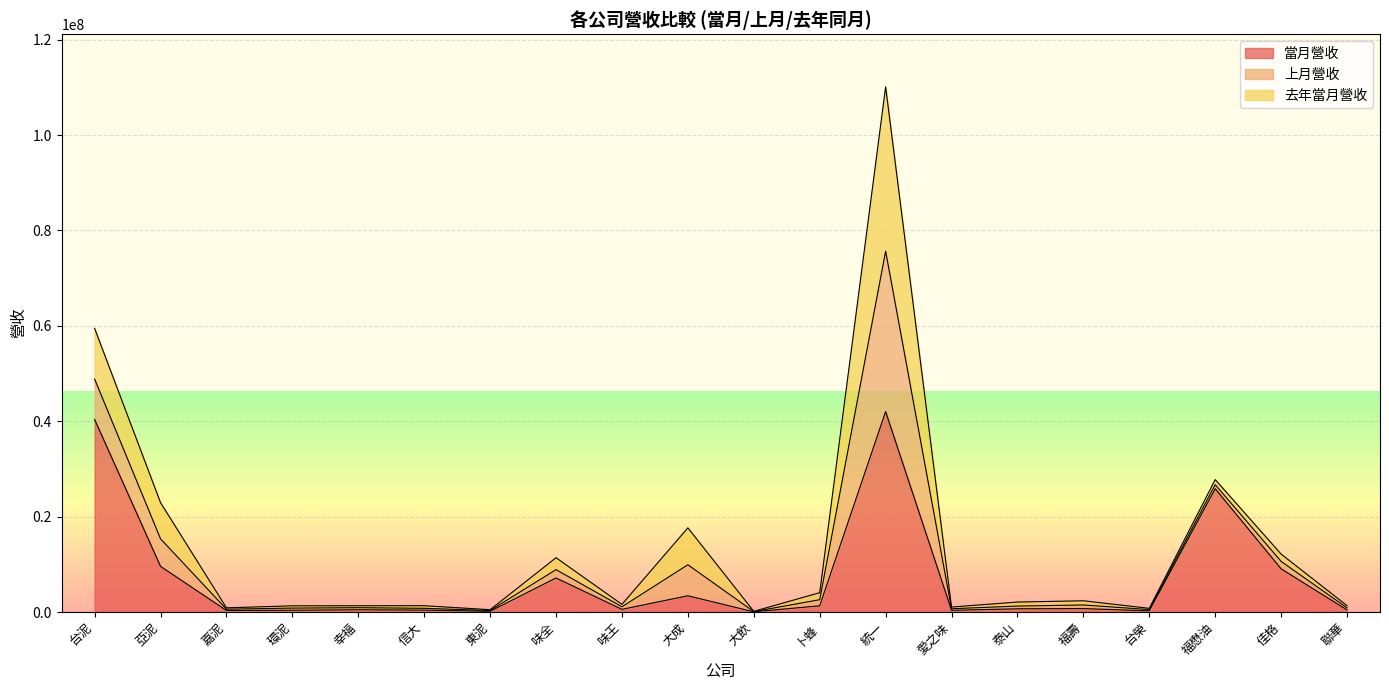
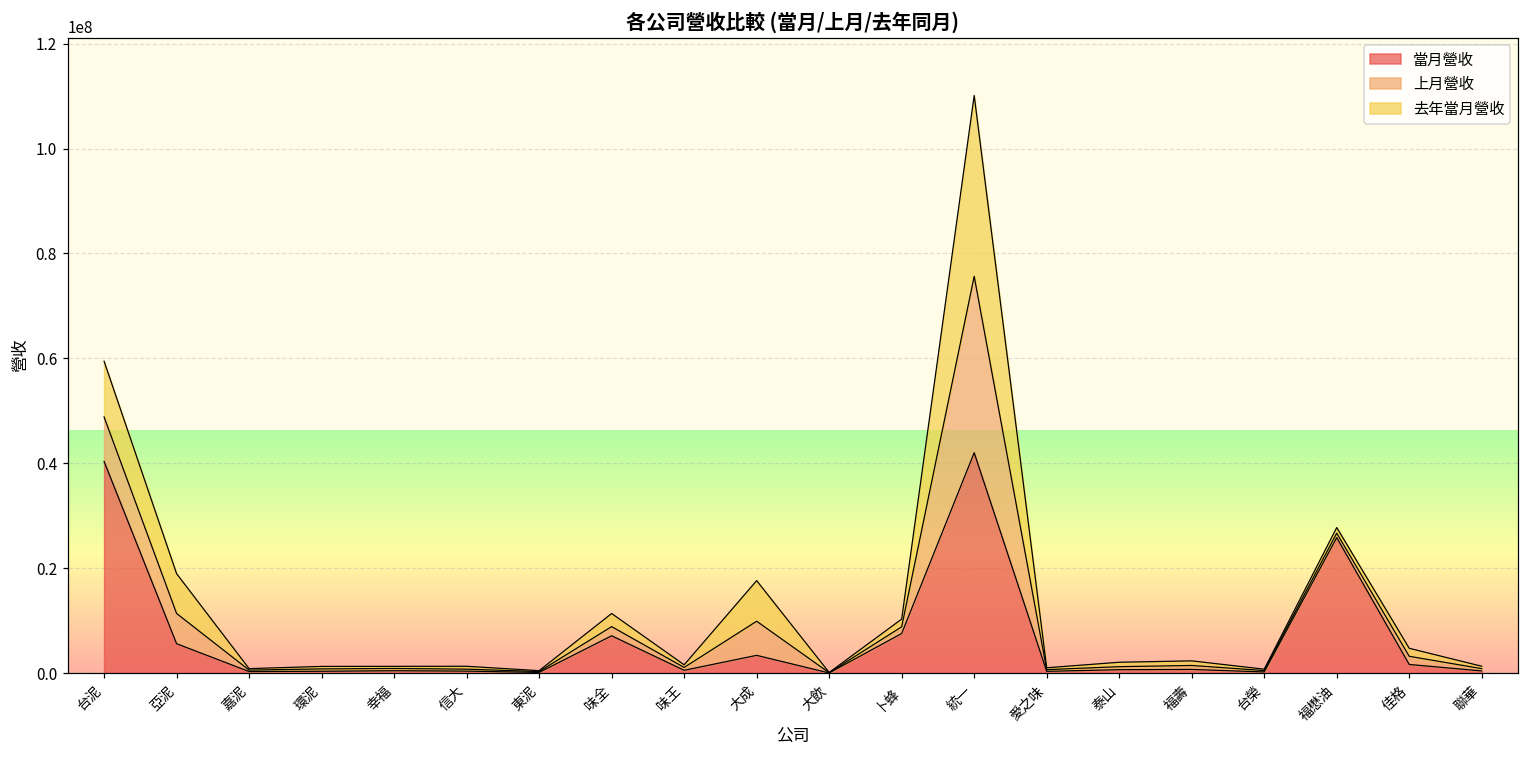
  {
    "當月營收": {
      "台泥": 40000000,
-     "亞泥": 10000000,
+     "亞泥": 6000000,
      "味全": 7000000,
      "味王": 1000000,
      "大成": 3000000,
-     "卜蜂": 1000000,
+     "卜蜂": 8000000,
      "統一": 42000000,
      "泰山": 1000000,
      "福壽": 1000000,
      "福懋油": 26000000,
-     "佳格": 9000000
+     "佳格": 2000000
    }
  }
